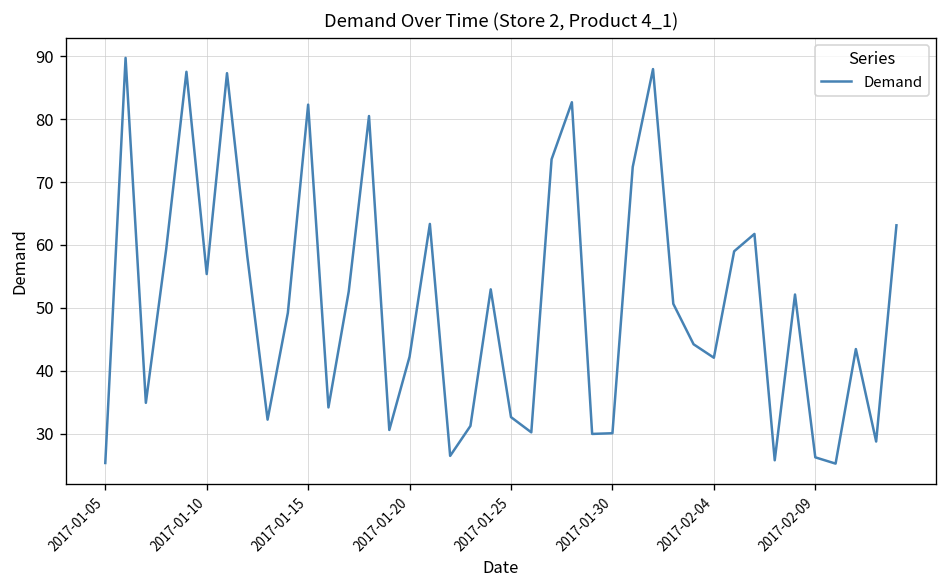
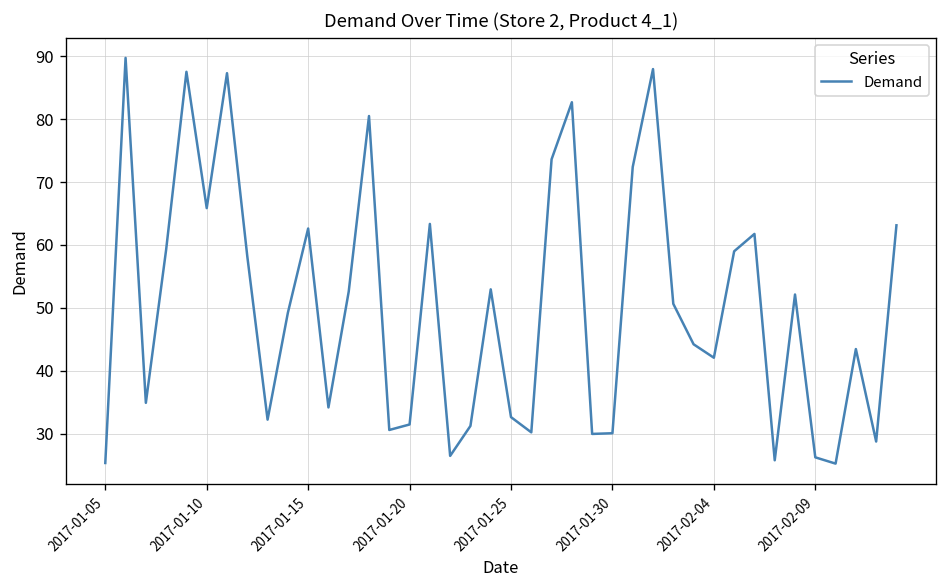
  {
    "2017-01-05": 25,
-   "2017-01-10": 55,
-   "2017-01-15": 82,
-   "2017-01-20": 42,
+   "2017-01-10": 66,
+   "2017-01-15": 63,
+   "2017-01-20": 31,
    "2017-01-25": 33,
    "2017-01-30": 30,
    "2017-02-04": 42,
    "2017-02-09": 26
  }
